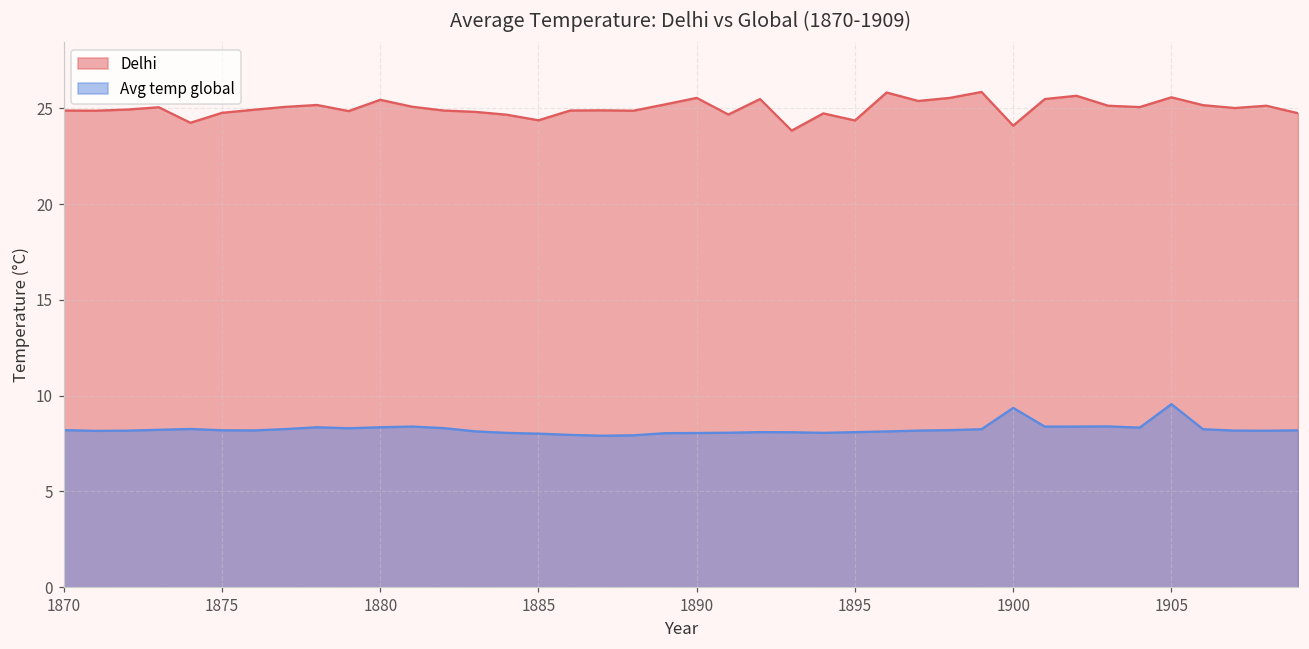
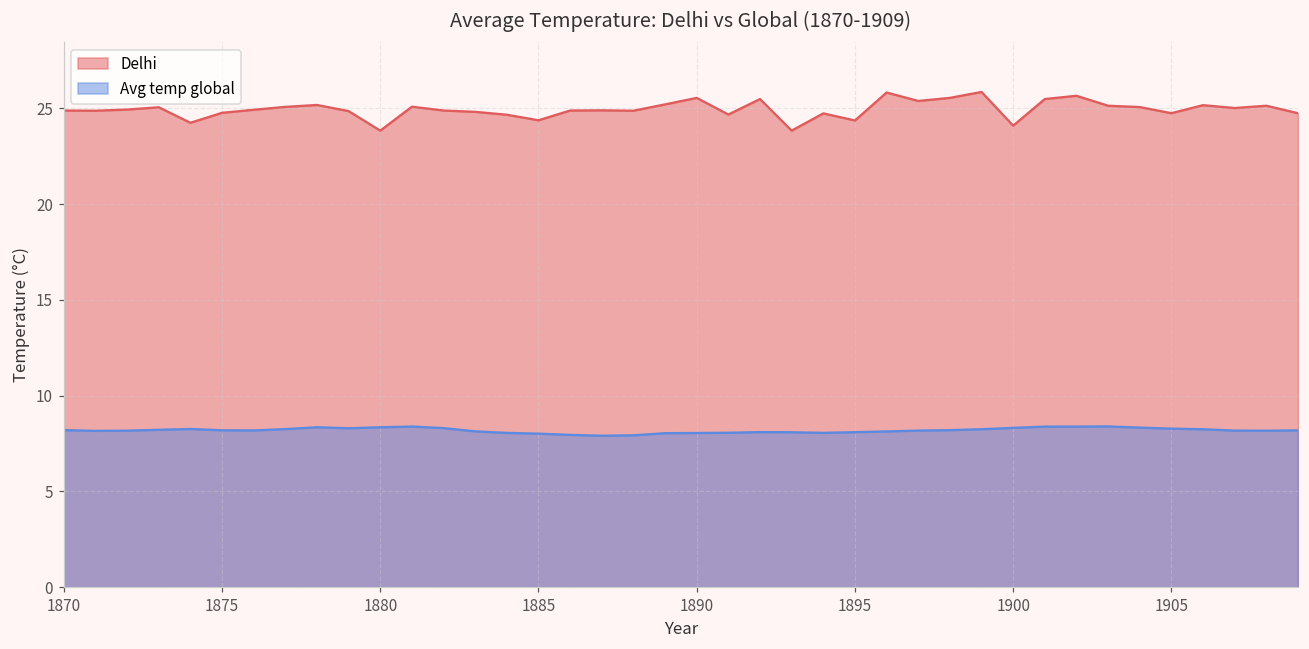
  {
    "Delhi": {
      "1870": 24.9,
      "1875": 24.8,
-     "1880": 25.5,
+     "1880": 23.8,
      "1885": 24.4,
      "1890": 25.6,
      "1895": 24.4,
      "1900": 24.1,
-     "1905": 25.6
+     "1905": 24.8
    },
    "Avg temp global": {
      "1870": 8.2,
      "1875": 8.2,
      "1880": 8.3,
      "1885": 8.0,
      "1890": 8.0,
      "1895": 8.1,
-     "1900": 9.4,
-     "1905": 9.6
+     "1900": 8.3,
+     "1905": 8.3
    }
  }
